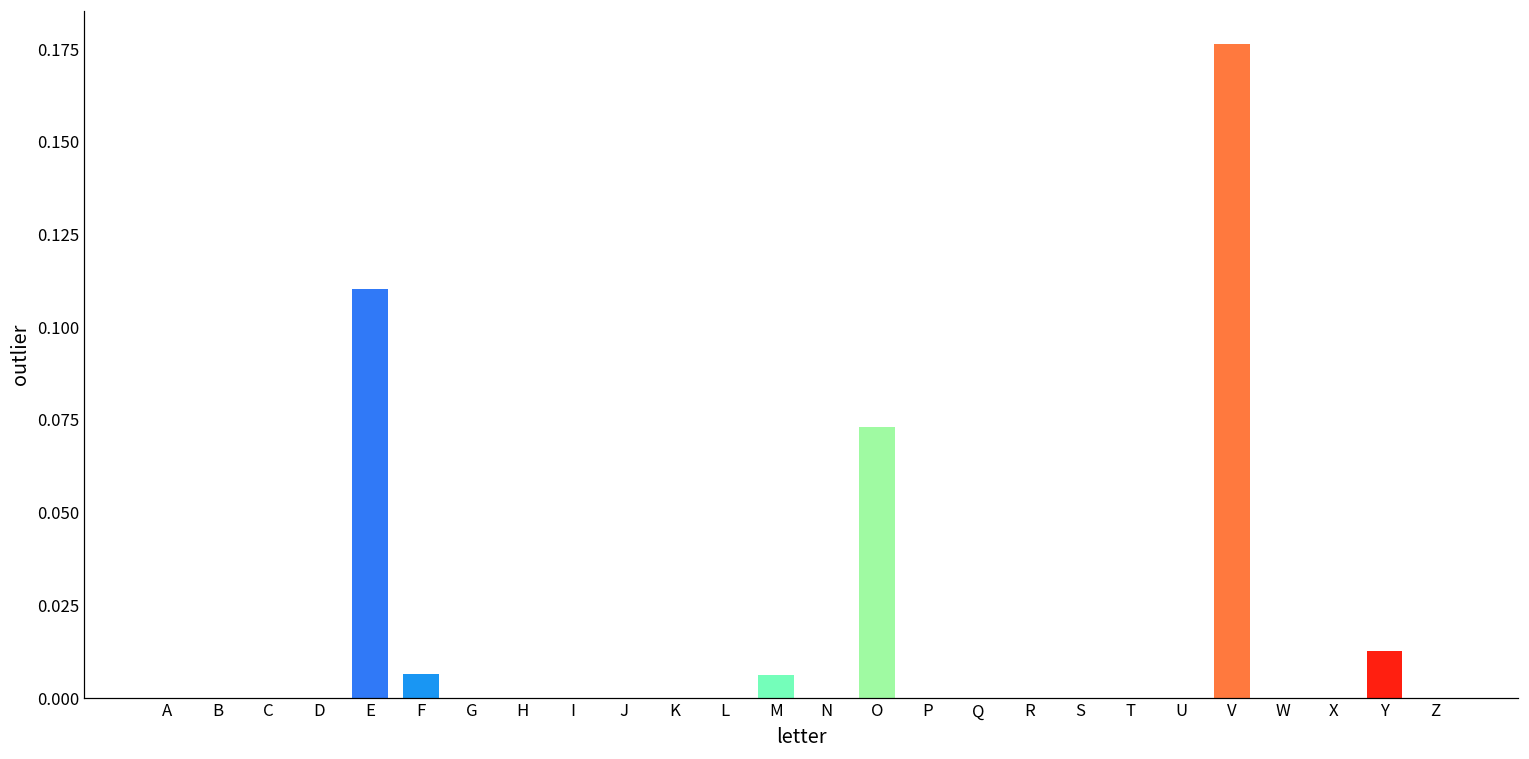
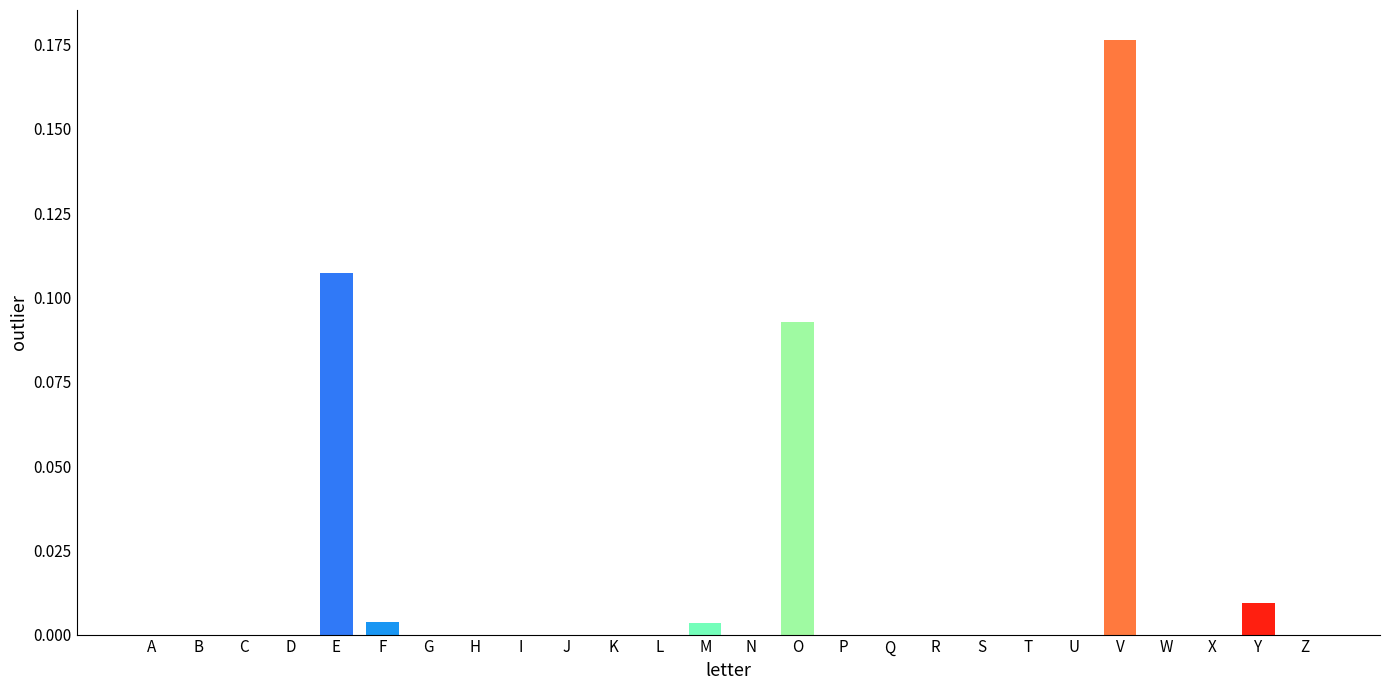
  {
    "A": 0.000,
    "B": 0.000,
    "C": 0.000,
    "D": 0.000,
-   "E": 0.110,
-   "F": 0.006,
+   "E": 0.107,
+   "F": 0.004,
    "G": 0.000,
    "H": 0.000,
    "I": 0.000,
    "J": 0.000,
    "K": 0.000,
    "L": 0.000,
-   "M": 0.006,
+   "M": 0.003,
    "N": 0.000,
-   "O": 0.073,
+   "O": 0.093,
    "P": 0.000,
    "Q": 0.000,
    "R": 0.000,
    "S": 0.000,
    "T": 0.000,
    "U": 0.000,
    "V": 0.176,
    "W": 0.000,
    "X": 0.000,
-   "Y": 0.013,
+   "Y": 0.009,
    "Z": 0.000
  }
